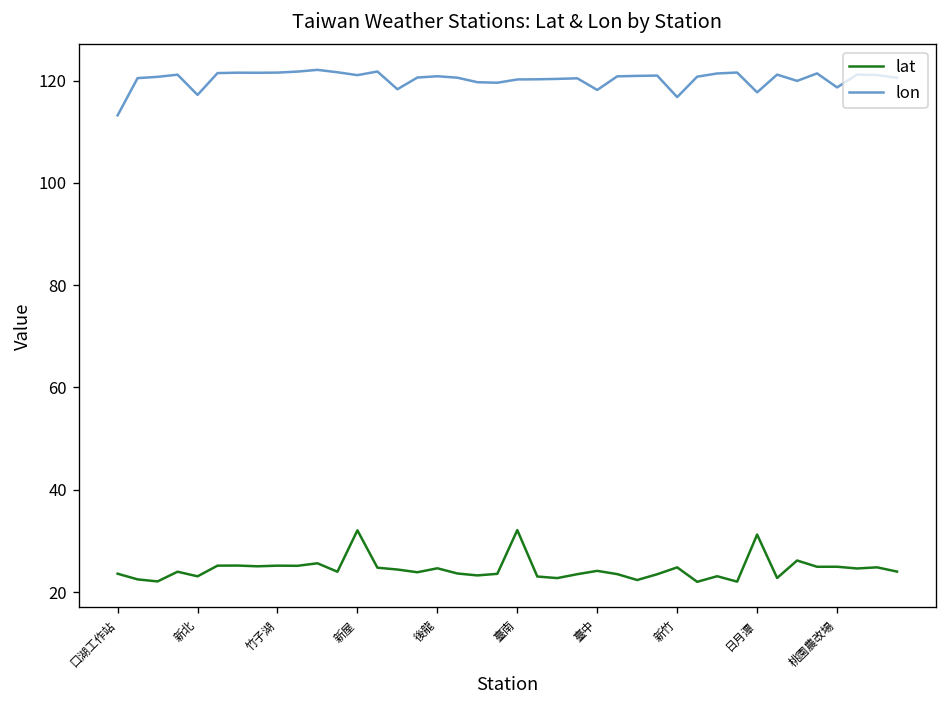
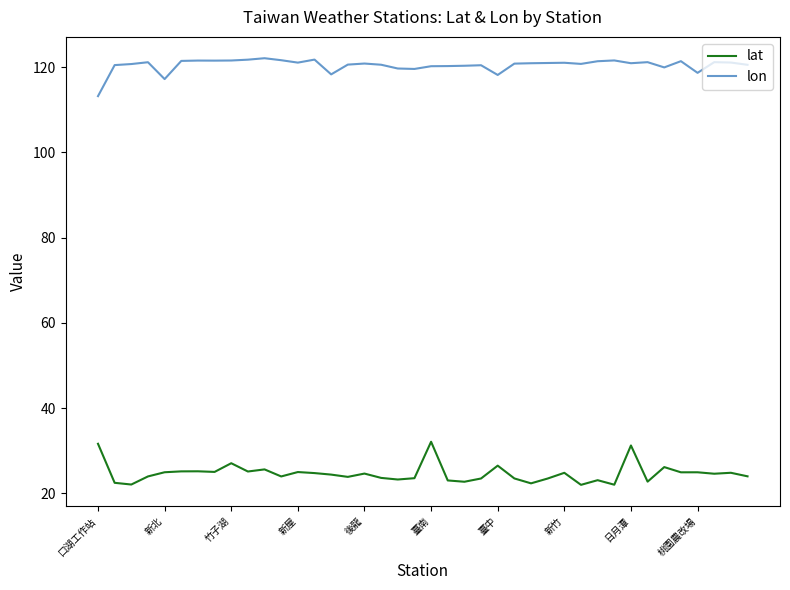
  {
    "lat": {
-     "口湖工作站": 24,
-     "新北": 23,
-     "竹子湖": 25,
-     "新屋": 32,
+     "口湖工作站": 32,
+     "新北": 25,
+     "竹子湖": 27,
+     "新屋": 25,
      "後龍": 25,
      "臺南": 32,
-     "臺中": 24,
+     "臺中": 27,
      "新竹": 25,
      "日月潭": 31,
      "桃園農改場": 25
    },
    "lon": {
      "口湖工作站": 113,
      "新北": 117,
      "竹子湖": 122,
      "新屋": 121,
      "後龍": 121,
      "臺南": 120,
      "臺中": 118,
-     "新竹": 117,
-     "日月潭": 118,
+     "新竹": 121,
+     "日月潭": 121,
      "桃園農改場": 119
    }
  }
